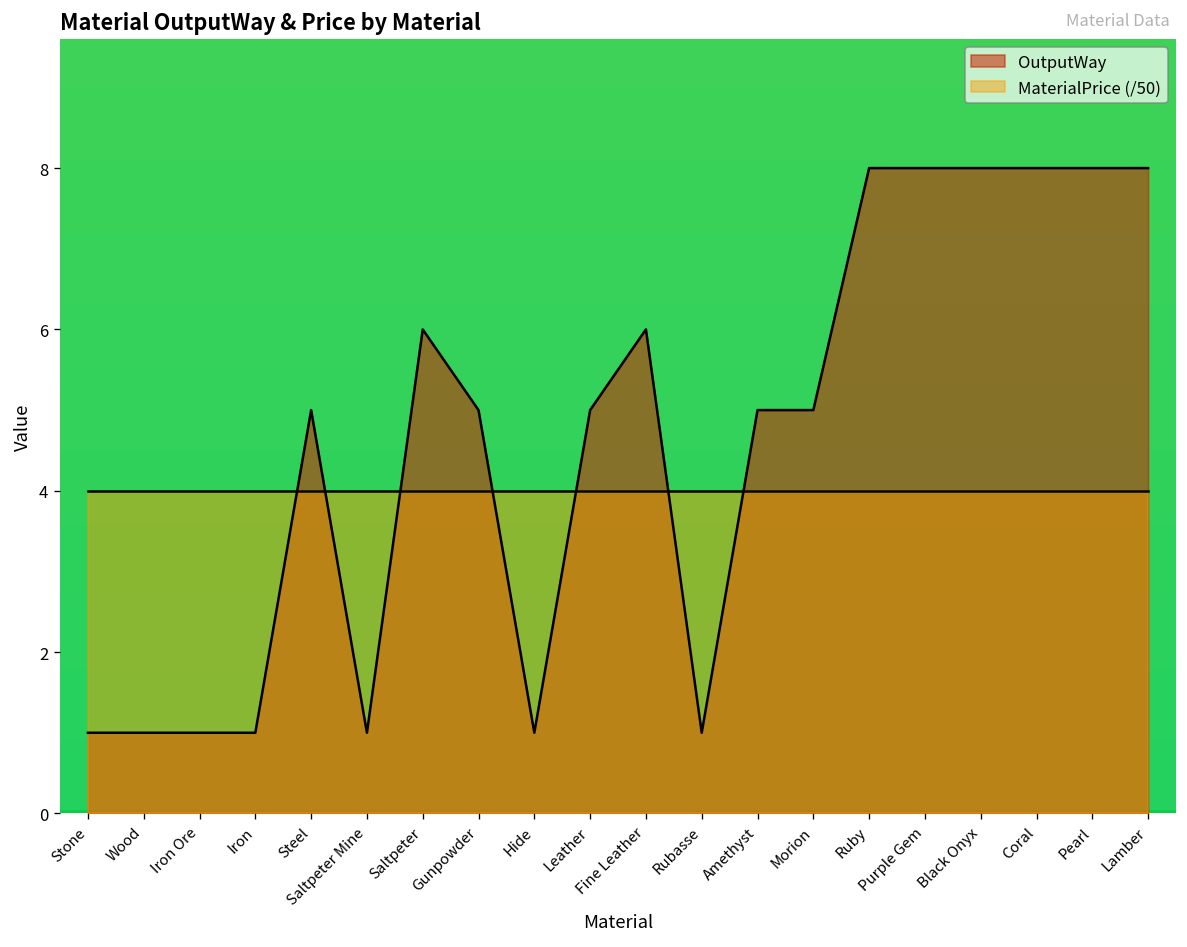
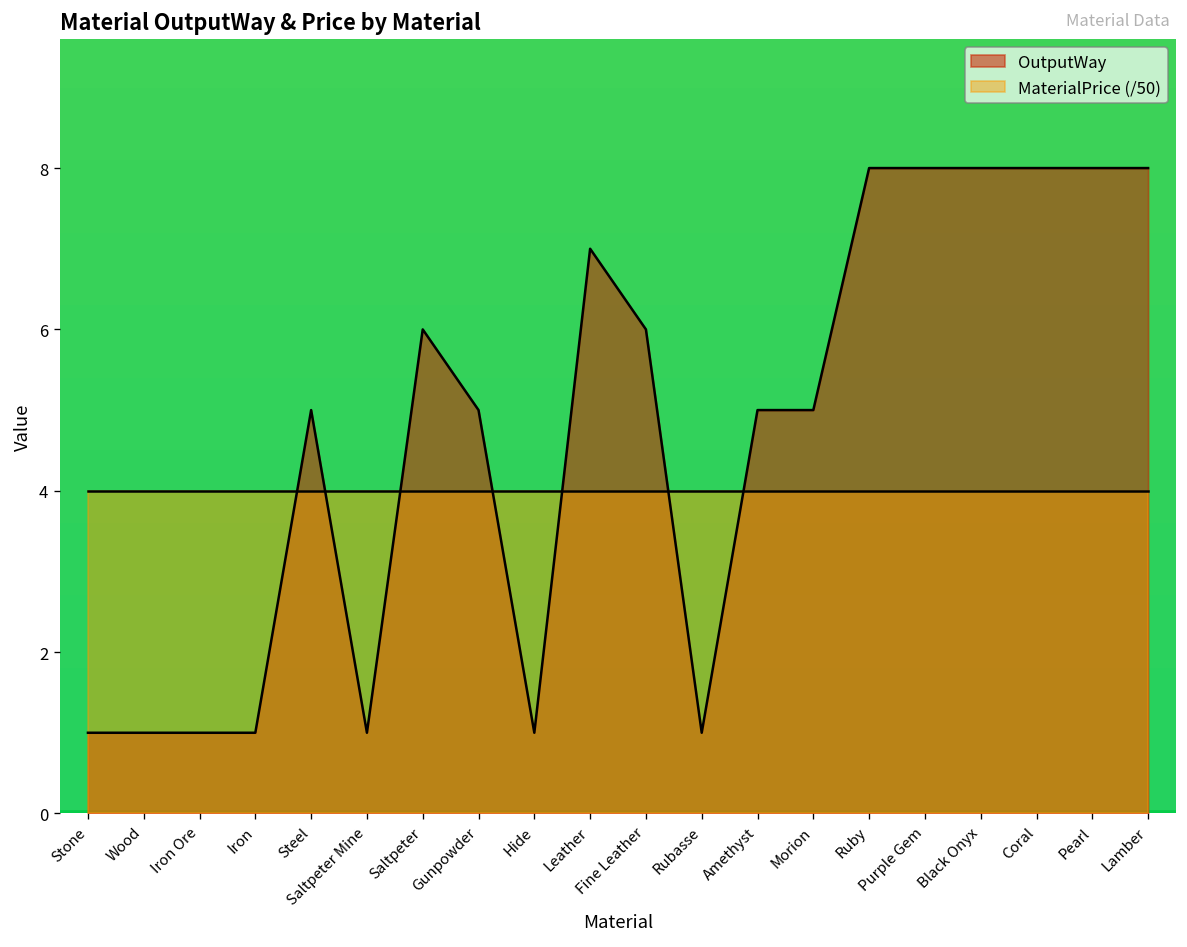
  {
    "OutputWay": {
      "Stone": 1,
      "Wood": 1,
      "Iron Ore": 1,
      "Iron": 1,
      "Steel": 5,
      "Saltpeter Mine": 1,
      "Saltpeter": 6,
      "Gunpowder": 5,
      "Hide": 1,
-     "Leather": 5,
+     "Leather": 7,
      "Fine Leather": 6,
      "Rubasse": 1,
      "Amethyst": 5,
      "Morion": 5,
      "Ruby": 8,
      "Purple Gem": 8,
      "Black Onyx": 8,
      "Coral": 8,
      "Pearl": 8,
      "Lamber": 8
    },
    "MaterialPrice (/50)": {
      "Stone": 4,
      "Wood": 4,
      "Iron Ore": 4,
      "Iron": 4,
      "Steel": 4,
      "Saltpeter Mine": 4,
      "Saltpeter": 4,
      "Gunpowder": 4,
      "Hide": 4,
      "Leather": 4,
      "Fine Leather": 4,
      "Rubasse": 4,
      "Amethyst": 4,
      "Morion": 4,
      "Ruby": 4,
      "Purple Gem": 4,
      "Black Onyx": 4,
      "Coral": 4,
      "Pearl": 4,
      "Lamber": 4
    }
  }
